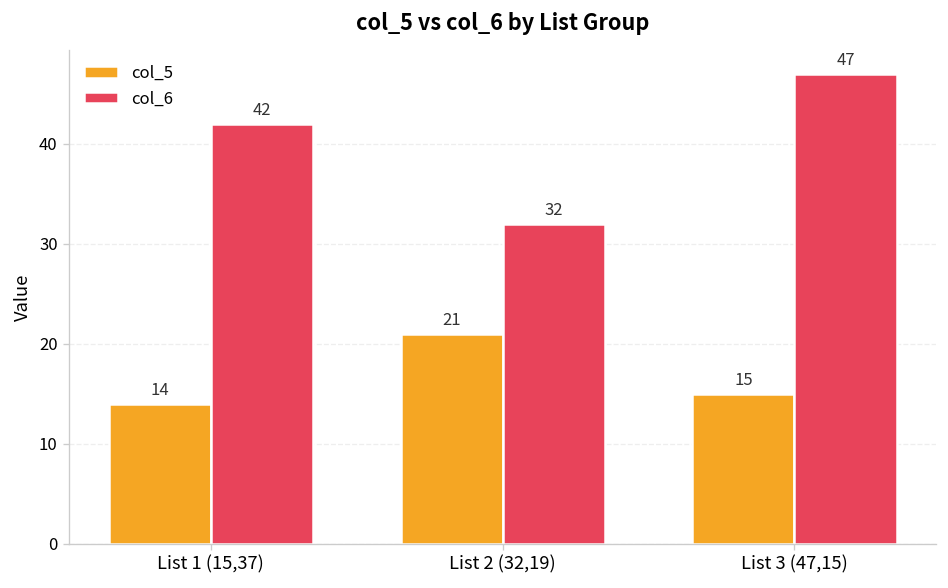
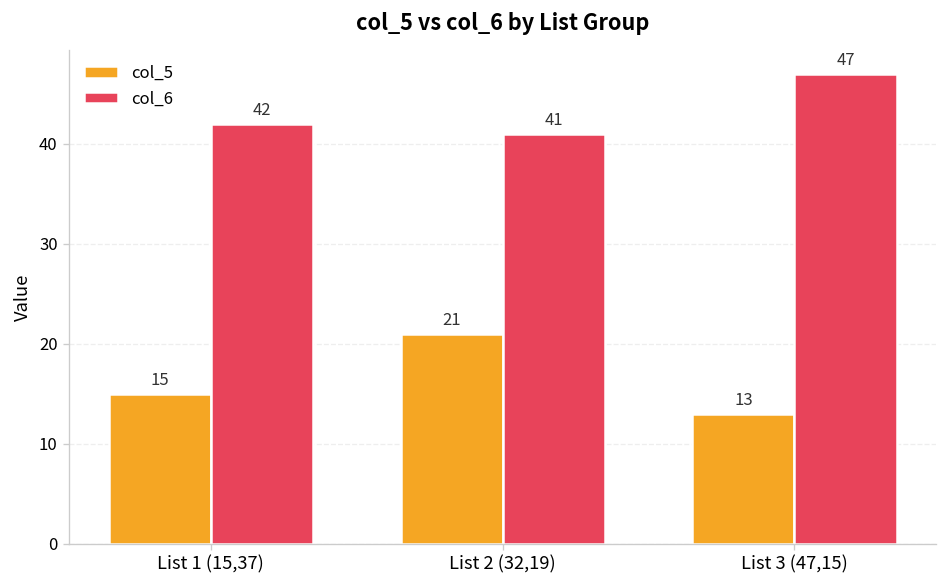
  {
    "col_5": {
-     "List 1 (15,37)": 14,
+     "List 1 (15,37)": 15,
      "List 2 (32,19)": 21,
-     "List 3 (47,15)": 15
+     "List 3 (47,15)": 13
    },
    "col_6": {
      "List 1 (15,37)": 42,
-     "List 2 (32,19)": 32,
+     "List 2 (32,19)": 41,
      "List 3 (47,15)": 47
    }
  }
